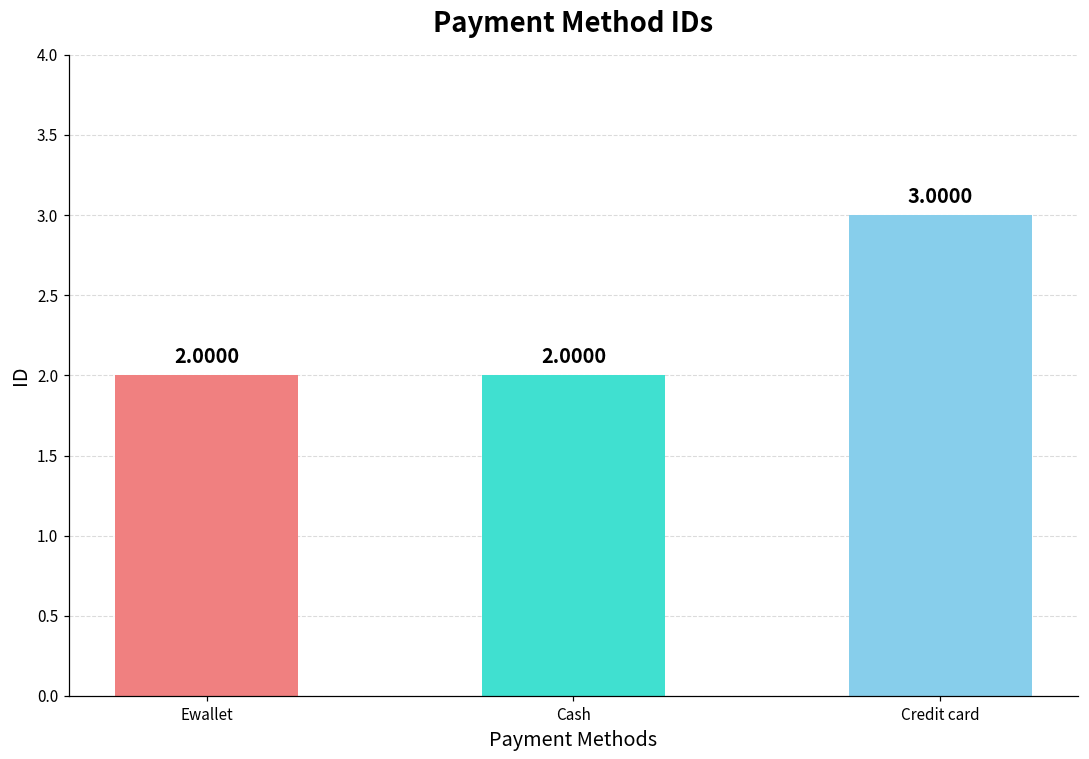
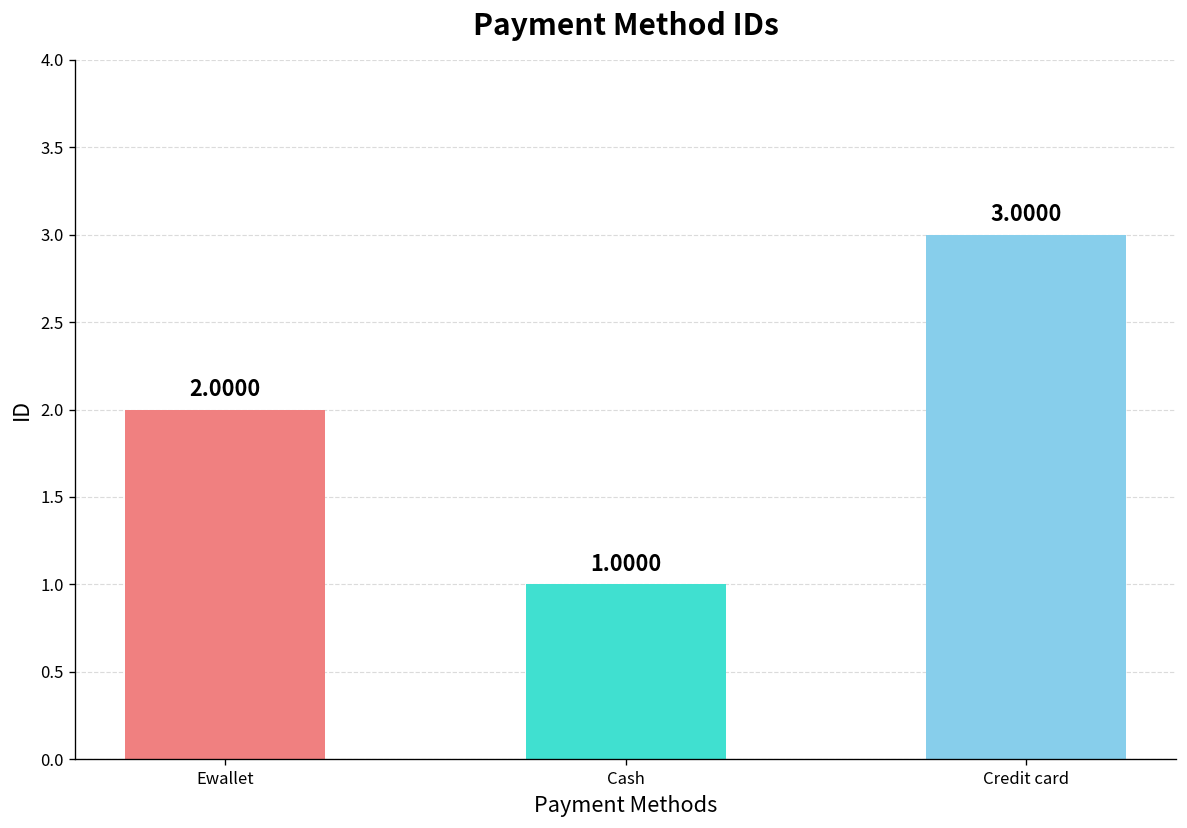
  {
    "Ewallet": 2.0000,
-   "Cash": 2.0000,
+   "Cash": 1.0000,
    "Credit card": 3.0000
  }
